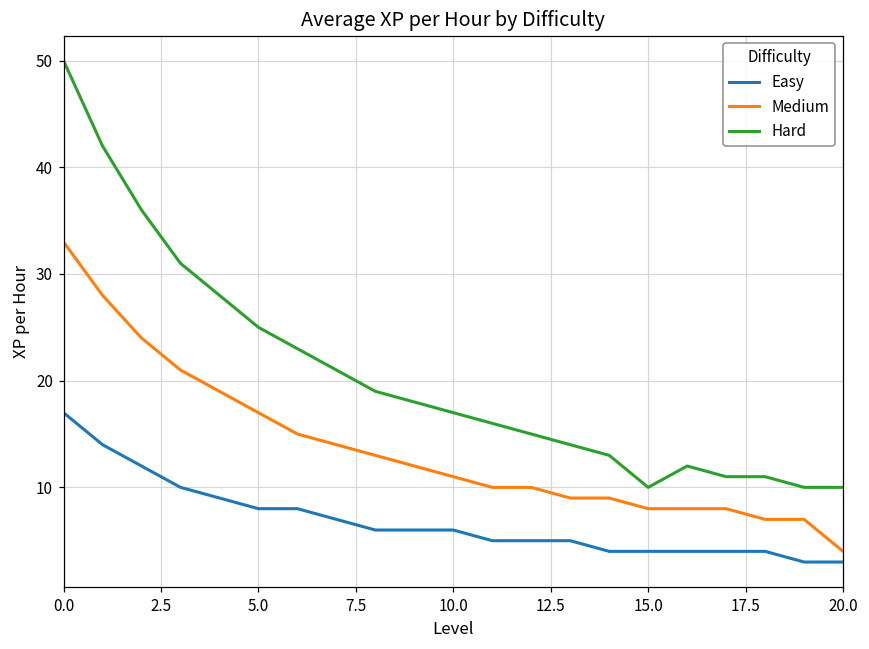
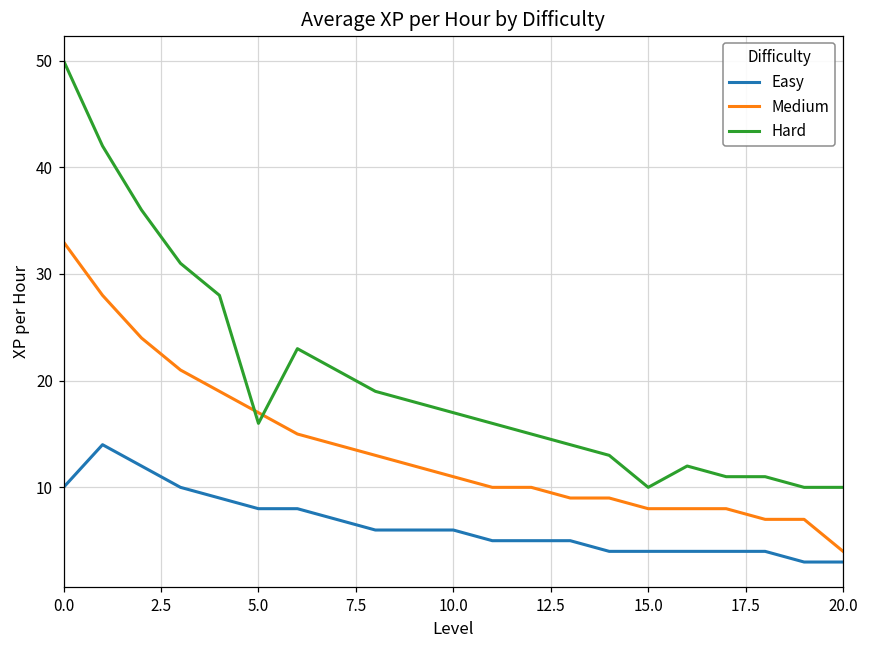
  {
    "Easy": {
-     "0.0": 17,
+     "0.0": 10,
      "5.0": 8,
      "10.0": 6,
      "15.0": 4,
      "20.0": 3
    },
    "Medium": {
      "0.0": 33,
      "5.0": 17,
      "10.0": 11,
      "15.0": 8,
      "20.0": 4
    },
    "Hard": {
      "0.0": 50,
-     "5.0": 25,
+     "5.0": 16,
      "10.0": 17,
      "15.0": 10,
      "20.0": 10
    }
  }
